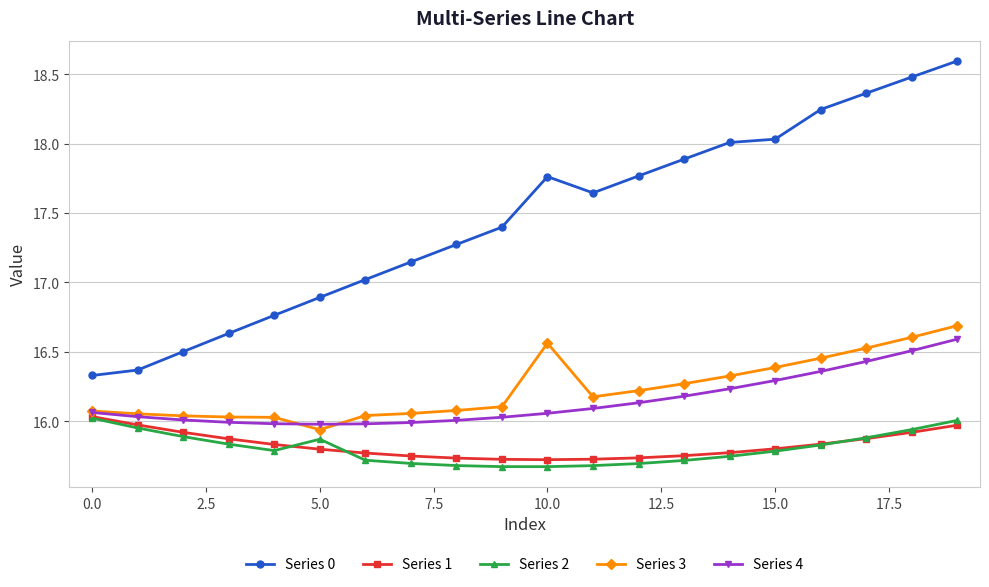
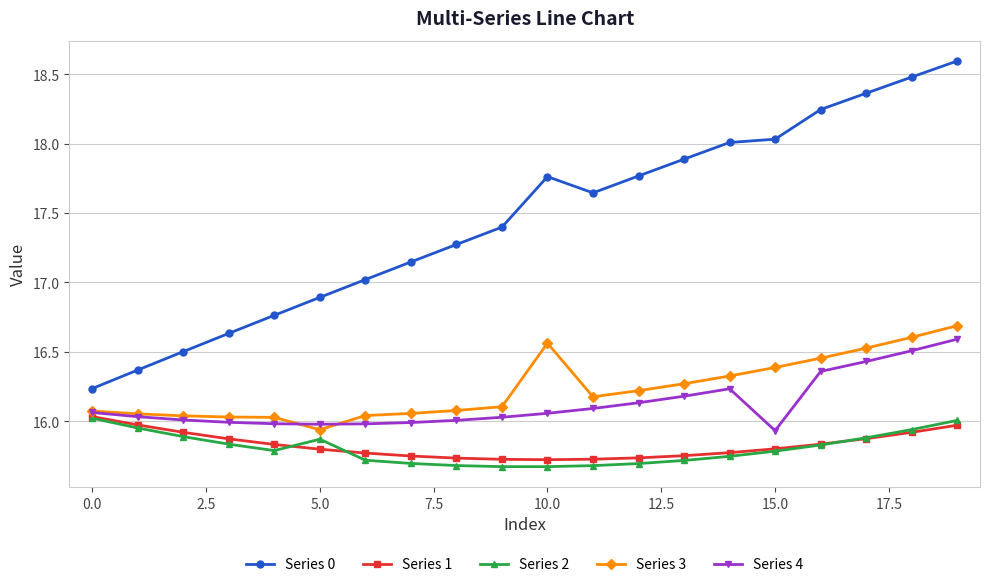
  {
    "Series 0": {
-     "0.0": 16.33,
+     "0.0": 16.23,
      "5.0": 16.89,
      "10.0": 17.76,
      "15.0": 18.03
    },
    "Series 1": {
      "5.0": 15.80,
      "10.0": 15.72
    },
    "Series 2": {
      "5.0": 15.87,
      "10.0": 15.67
    },
    "Series 3": {
      "5.0": 15.94,
      "10.0": 16.56,
      "15.0": 16.39
    },
    "Series 4": {
      "5.0": 15.98,
      "10.0": 16.06,
-     "15.0": 16.29
+     "15.0": 15.93
    }
  }
